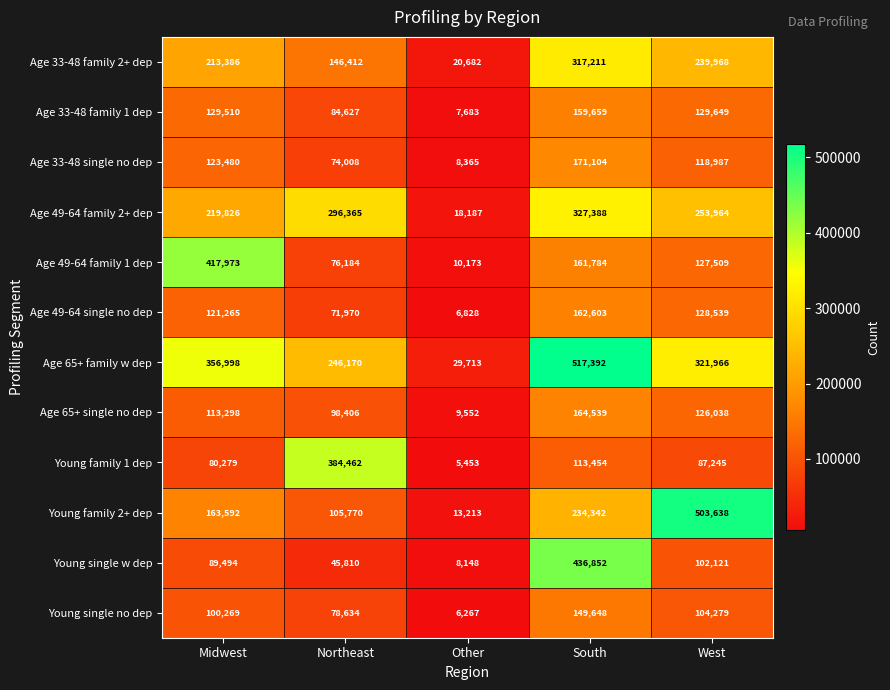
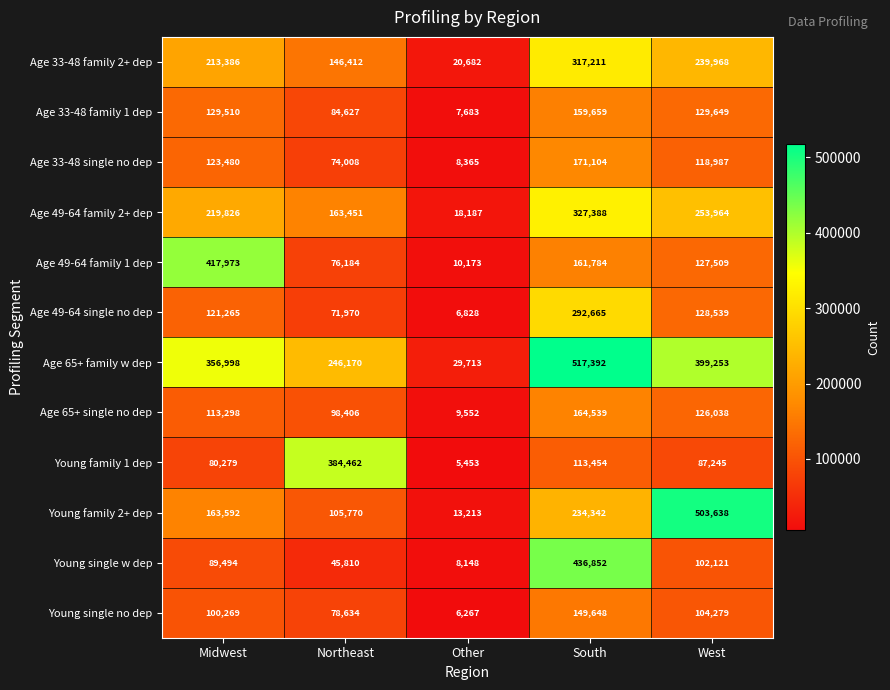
  {
    "Age 33-48 family 2+ dep": {
      "Midwest": "213,386",
      "Northeast": "146,412",
      "Other": "20,682",
      "South": "317,211",
      "West": "239,968"
    },
    "Age 33-48 family 1 dep": {
      "Midwest": "129,510",
      "Northeast": "84,627",
      "Other": "7,683",
      "South": "159,659",
      "West": "129,649"
    },
    "Age 33-48 single no dep": {
      "Midwest": "123,480",
      "Northeast": "74,008",
      "Other": "8,365",
      "South": "171,104",
      "West": "118,987"
    },
    "Age 49-64 family 2+ dep": {
      "Midwest": "219,826",
-     "Northeast": "296,365",
+     "Northeast": "163,451",
      "Other": "18,187",
      "South": "327,388",
      "West": "253,964"
    },
    "Age 49-64 family 1 dep": {
      "Midwest": "417,973",
      "Northeast": "76,184",
      "Other": "10,173",
      "South": "161,784",
      "West": "127,509"
    },
    "Age 49-64 single no dep": {
      "Midwest": "121,265",
      "Northeast": "71,970",
      "Other": "6,828",
-     "South": "162,603",
+     "South": "292,665",
      "West": "128,539"
    },
    "Age 65+ family w dep": {
      "Midwest": "356,998",
      "Northeast": "246,170",
      "Other": "29,713",
      "South": "517,392",
-     "West": "321,966"
+     "West": "399,253"
    },
    "Age 65+ single no dep": {
      "Midwest": "113,298",
      "Northeast": "98,406",
      "Other": "9,552",
      "South": "164,539",
      "West": "126,038"
    },
    "Young family 1 dep": {
      "Midwest": "80,279",
      "Northeast": "384,462",
      "Other": "5,453",
      "South": "113,454",
      "West": "87,245"
    },
    "Young family 2+ dep": {
      "Midwest": "163,592",
      "Northeast": "105,770",
      "Other": "13,213",
      "South": "234,342",
      "West": "503,638"
    },
    "Young single w dep": {
      "Midwest": "89,494",
      "Northeast": "45,810",
      "Other": "8,148",
      "South": "436,852",
      "West": "102,121"
    },
    "Young single no dep": {
      "Midwest": "100,269",
      "Northeast": "78,634",
      "Other": "6,267",
      "South": "149,648",
      "West": "104,279"
    }
  }
